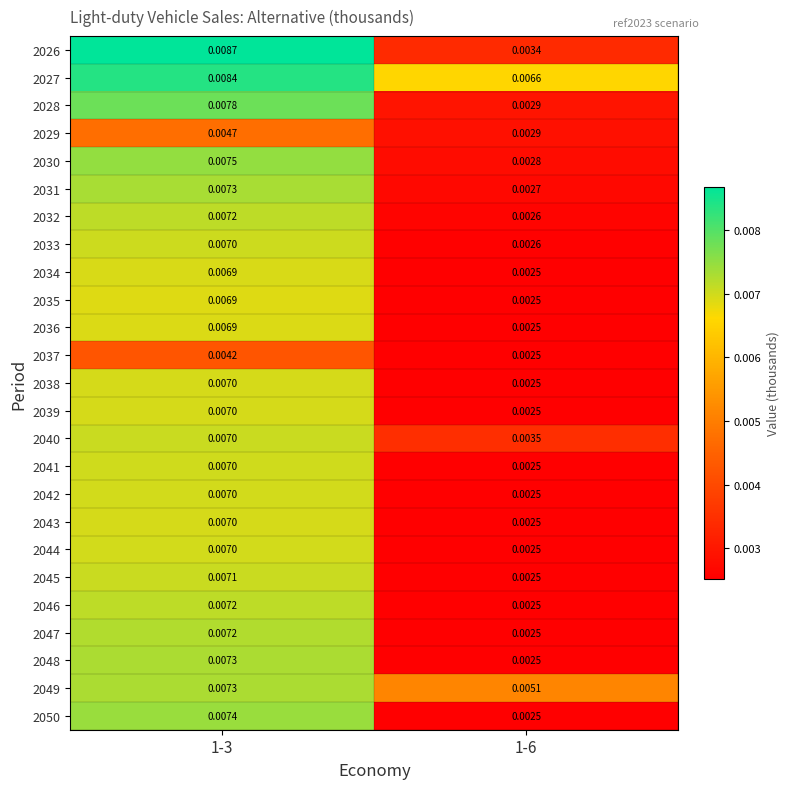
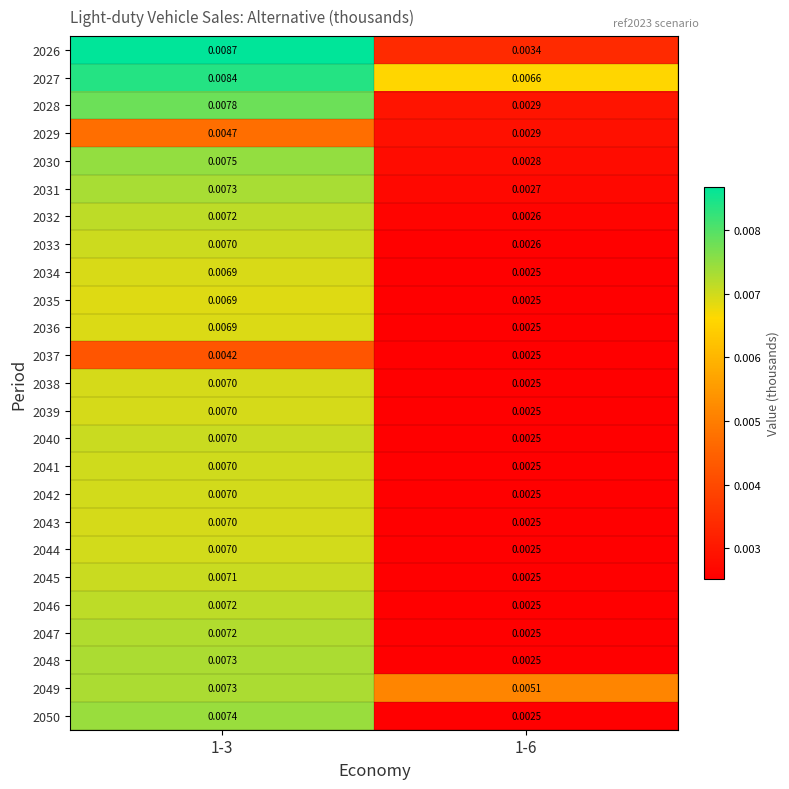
  {
    "2026": {
      "1-3": 0.0087,
      "1-6": 0.0034
    },
    "2027": {
      "1-3": 0.0084,
      "1-6": 0.0066
    },
    "2028": {
      "1-3": 0.0078,
      "1-6": 0.0029
    },
    "2029": {
      "1-3": 0.0047,
      "1-6": 0.0029
    },
    "2030": {
      "1-3": 0.0075,
      "1-6": 0.0028
    },
    "2031": {
      "1-3": 0.0073,
      "1-6": 0.0027
    },
    "2032": {
      "1-3": 0.0072,
      "1-6": 0.0026
    },
    "2033": {
      "1-3": 0.0070,
      "1-6": 0.0026
    },
    "2034": {
      "1-3": 0.0069,
      "1-6": 0.0025
    },
    "2035": {
      "1-3": 0.0069,
      "1-6": 0.0025
    },
    "2036": {
      "1-3": 0.0069,
      "1-6": 0.0025
    },
    "2037": {
      "1-3": 0.0042,
      "1-6": 0.0025
    },
    "2038": {
      "1-3": 0.0070,
      "1-6": 0.0025
    },
    "2039": {
      "1-3": 0.0070,
      "1-6": 0.0025
    },
    "2040": {
      "1-3": 0.0070,
-     "1-6": 0.0035
+     "1-6": 0.0025
    },
    "2041": {
      "1-3": 0.0070,
      "1-6": 0.0025
    },
    "2042": {
      "1-3": 0.0070,
      "1-6": 0.0025
    },
    "2043": {
      "1-3": 0.0070,
      "1-6": 0.0025
    },
    "2044": {
      "1-3": 0.0070,
      "1-6": 0.0025
    },
    "2045": {
      "1-3": 0.0071,
      "1-6": 0.0025
    },
    "2046": {
      "1-3": 0.0072,
      "1-6": 0.0025
    },
    "2047": {
      "1-3": 0.0072,
      "1-6": 0.0025
    },
    "2048": {
      "1-3": 0.0073,
      "1-6": 0.0025
    },
    "2049": {
      "1-3": 0.0073,
      "1-6": 0.0051
    },
    "2050": {
      "1-3": 0.0074,
      "1-6": 0.0025
    }
  }
